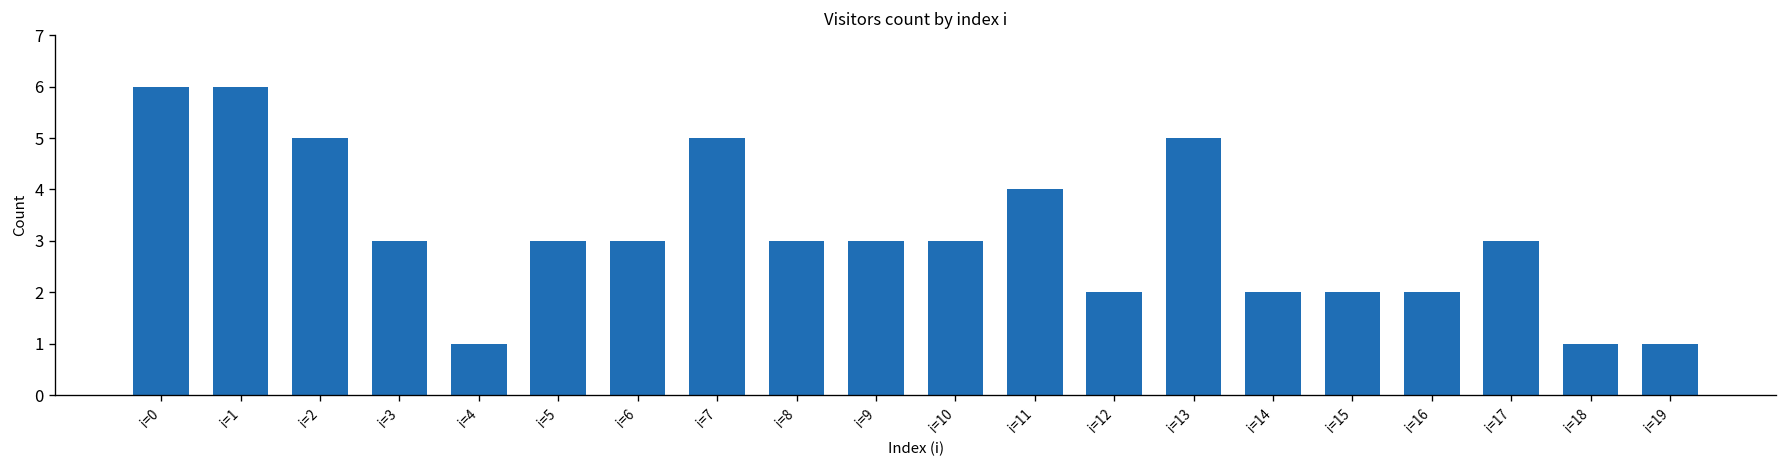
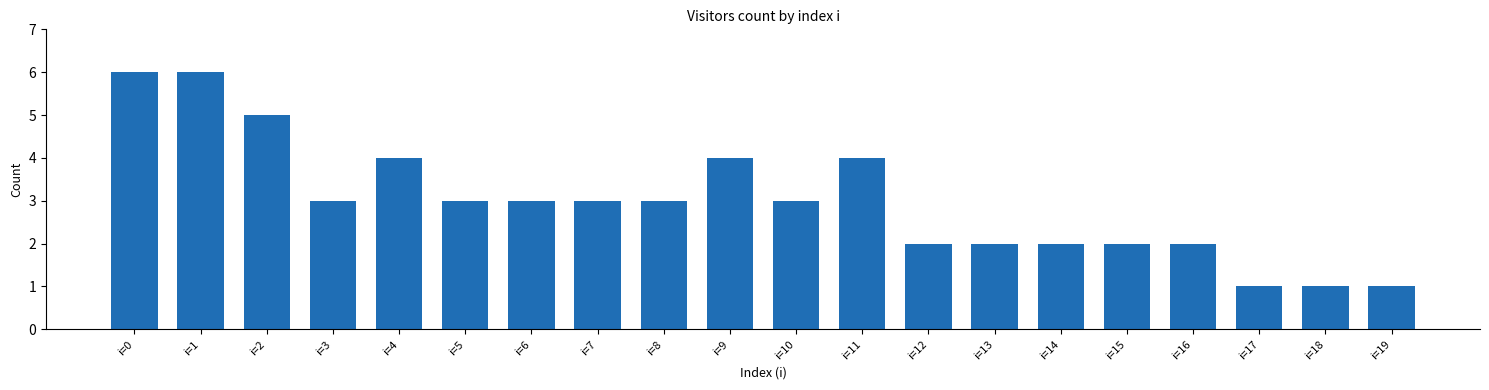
  {
    "i=0": 6,
    "i=1": 6,
    "i=2": 5,
    "i=3": 3,
-   "i=4": 1,
+   "i=4": 4,
    "i=5": 3,
    "i=6": 3,
-   "i=7": 5,
+   "i=7": 3,
    "i=8": 3,
-   "i=9": 3,
+   "i=9": 4,
    "i=10": 3,
    "i=11": 4,
    "i=12": 2,
-   "i=13": 5,
+   "i=13": 2,
    "i=14": 2,
    "i=15": 2,
    "i=16": 2,
-   "i=17": 3,
+   "i=17": 1,
    "i=18": 1,
    "i=19": 1
  }
